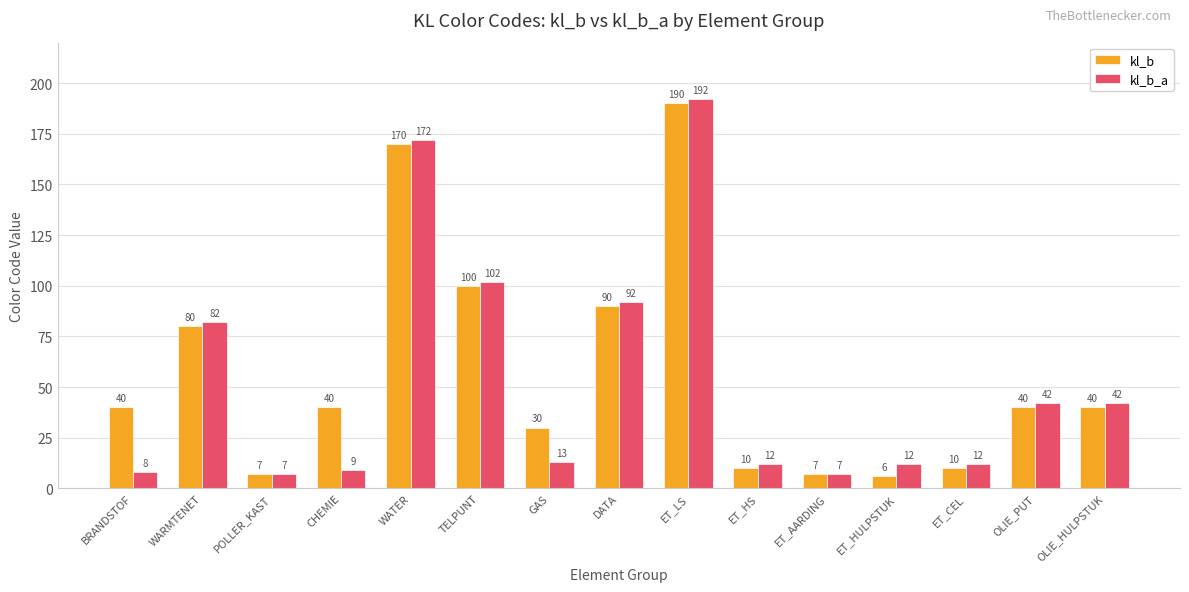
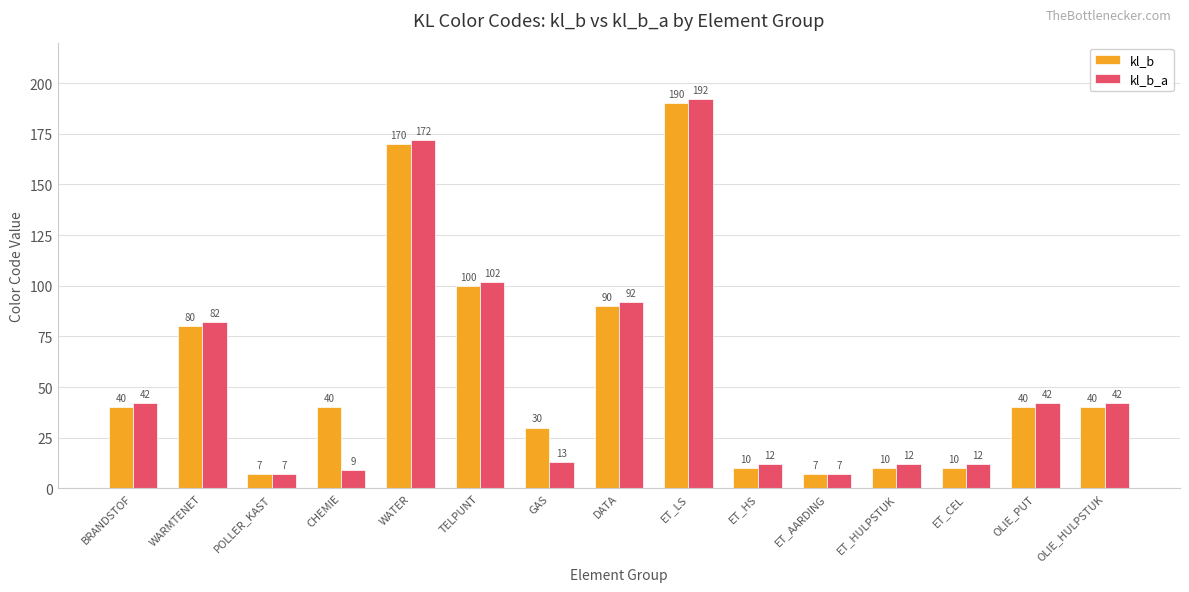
  {
    "kl_b": {
      "BRANDSTOF": 40,
      "WARMTENET": 80,
      "POLLER_KAST": 7,
      "CHEMIE": 40,
      "WATER": 170,
      "TELPUNT": 100,
      "GAS": 30,
      "DATA": 90,
      "ET_LS": 190,
      "ET_HS": 10,
      "ET_AARDING": 7,
-     "ET_HULPSTUK": 6,
+     "ET_HULPSTUK": 10,
      "ET_CEL": 10,
      "OLIE_PUT": 40,
      "OLIE_HULPSTUK": 40
    },
    "kl_b_a": {
-     "BRANDSTOF": 8,
+     "BRANDSTOF": 42,
      "WARMTENET": 82,
      "POLLER_KAST": 7,
      "CHEMIE": 9,
      "WATER": 172,
      "TELPUNT": 102,
      "GAS": 13,
      "DATA": 92,
      "ET_LS": 192,
      "ET_HS": 12,
      "ET_AARDING": 7,
      "ET_HULPSTUK": 12,
      "ET_CEL": 12,
      "OLIE_PUT": 42,
      "OLIE_HULPSTUK": 42
    }
  }
